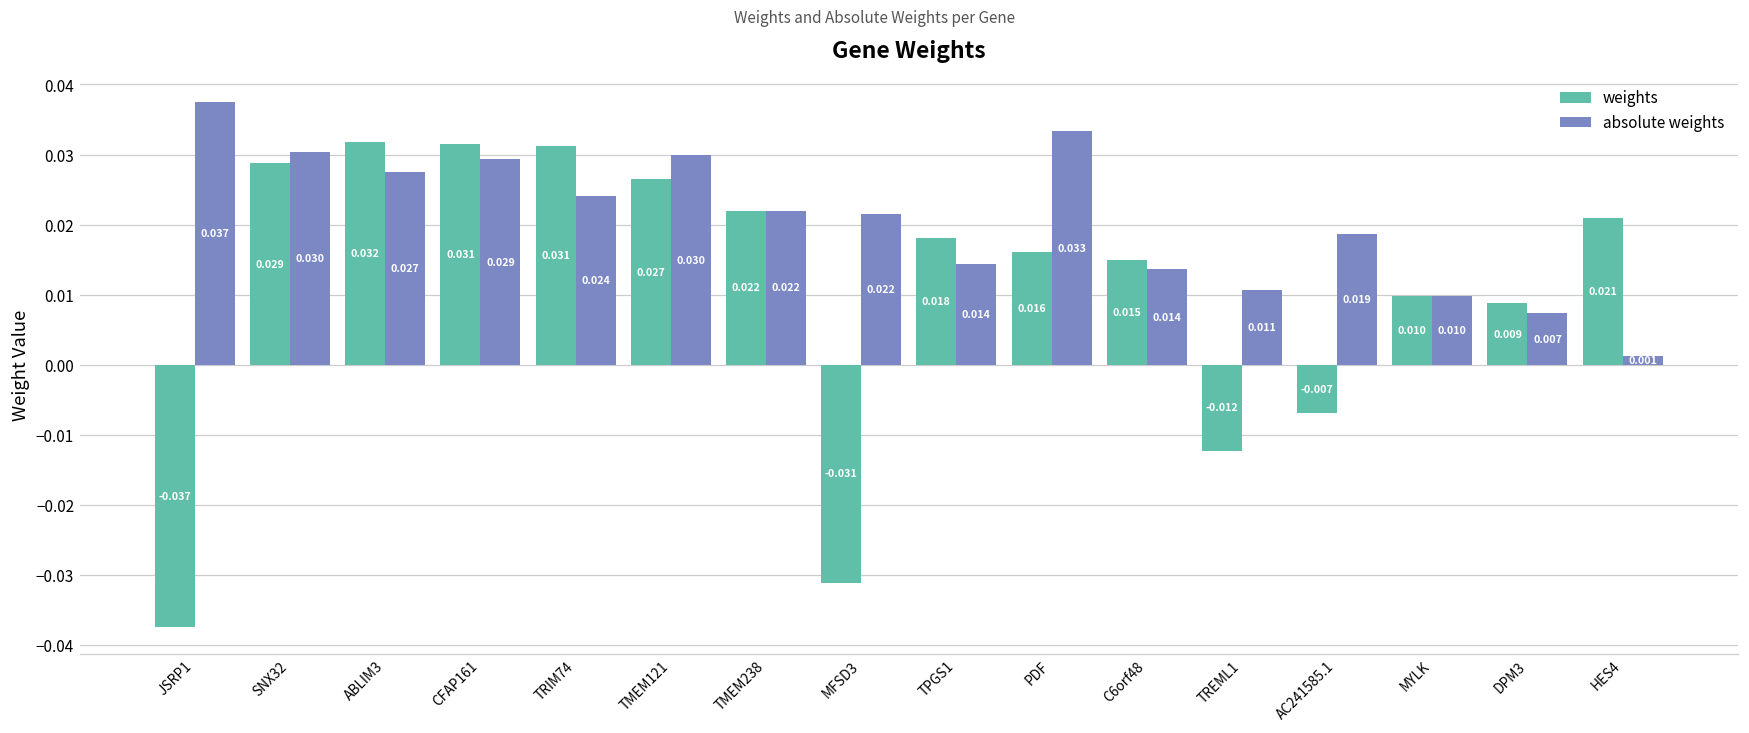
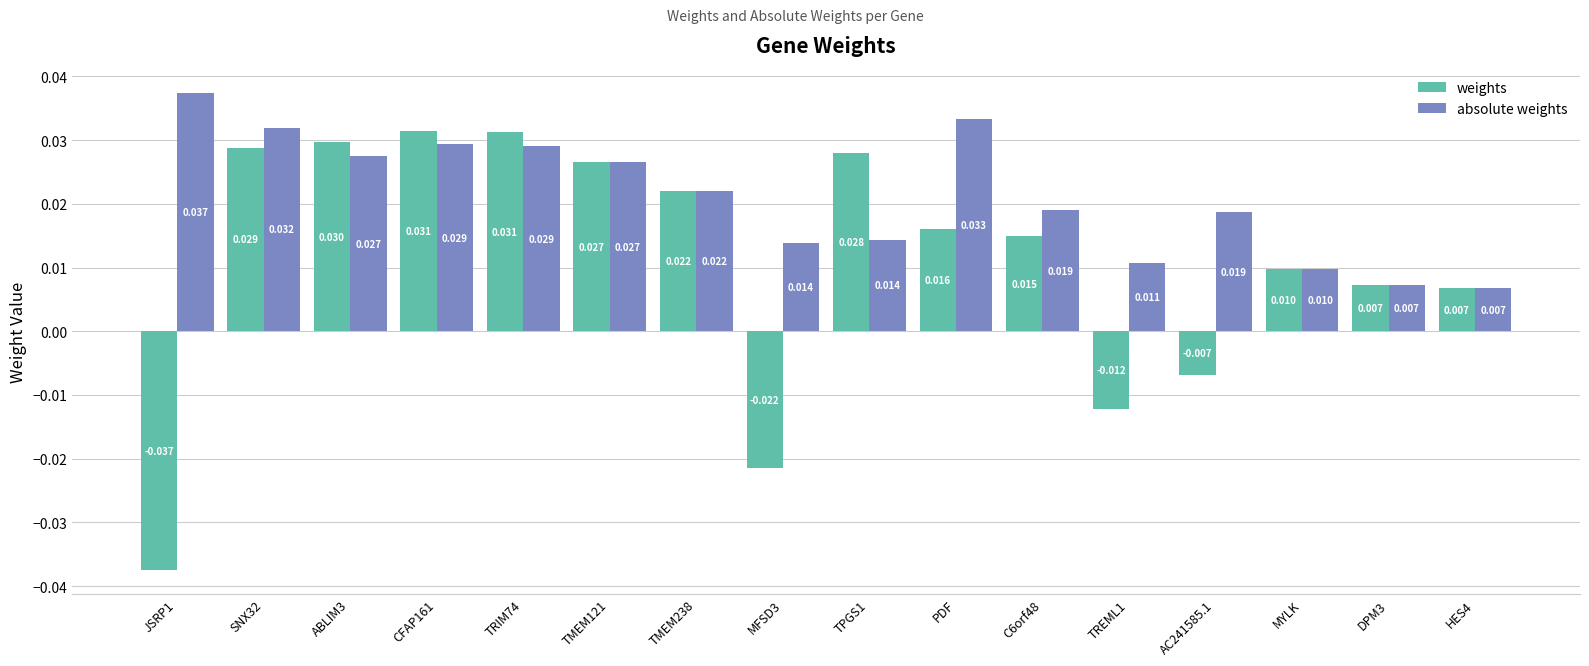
  {
    "weights": {
      "JSRP1": -0.037,
      "SNX32": 0.029,
-     "ABLIM3": 0.032,
+     "ABLIM3": 0.030,
      "CFAP161": 0.031,
      "TRIM74": 0.031,
      "TMEM121": 0.027,
      "TMEM238": 0.022,
-     "MFSD3": -0.031,
-     "TPGS1": 0.018,
+     "MFSD3": -0.022,
+     "TPGS1": 0.028,
      "PDF": 0.016,
      "C6orf48": 0.015,
      "TREML1": -0.012,
      "AC241585.1": -0.007,
      "MYLK": 0.010,
-     "DPM3": 0.009,
-     "HES4": 0.021
+     "DPM3": 0.007,
+     "HES4": 0.007
    },
    "absolute weights": {
      "JSRP1": 0.037,
-     "SNX32": 0.030,
+     "SNX32": 0.032,
      "ABLIM3": 0.027,
      "CFAP161": 0.029,
-     "TRIM74": 0.024,
-     "TMEM121": 0.030,
+     "TRIM74": 0.029,
+     "TMEM121": 0.027,
      "TMEM238": 0.022,
-     "MFSD3": 0.022,
+     "MFSD3": 0.014,
      "TPGS1": 0.014,
      "PDF": 0.033,
-     "C6orf48": 0.014,
+     "C6orf48": 0.019,
      "TREML1": 0.011,
      "AC241585.1": 0.019,
      "MYLK": 0.010,
      "DPM3": 0.007,
-     "HES4": 0.001
+     "HES4": 0.007
    }
  }
